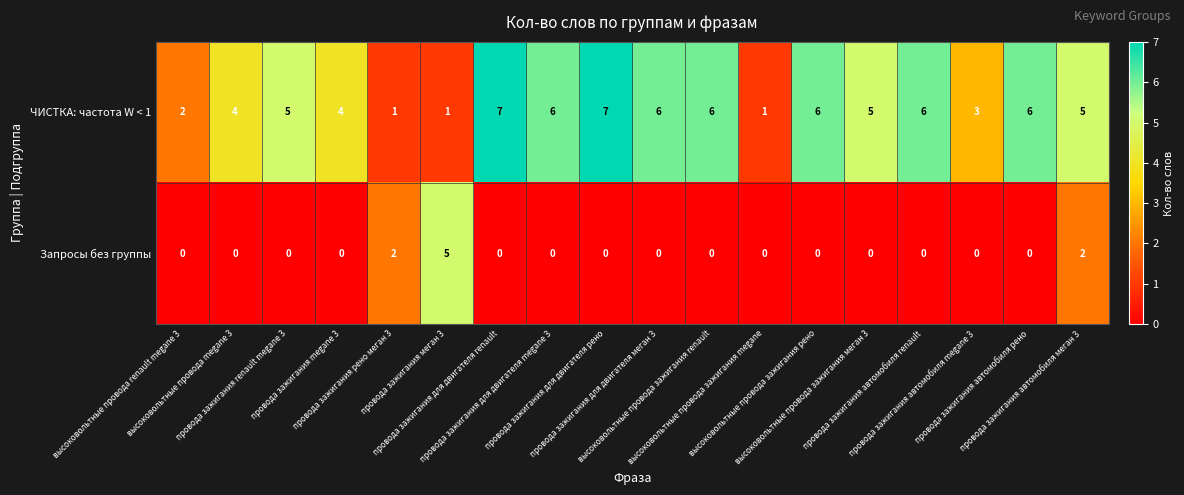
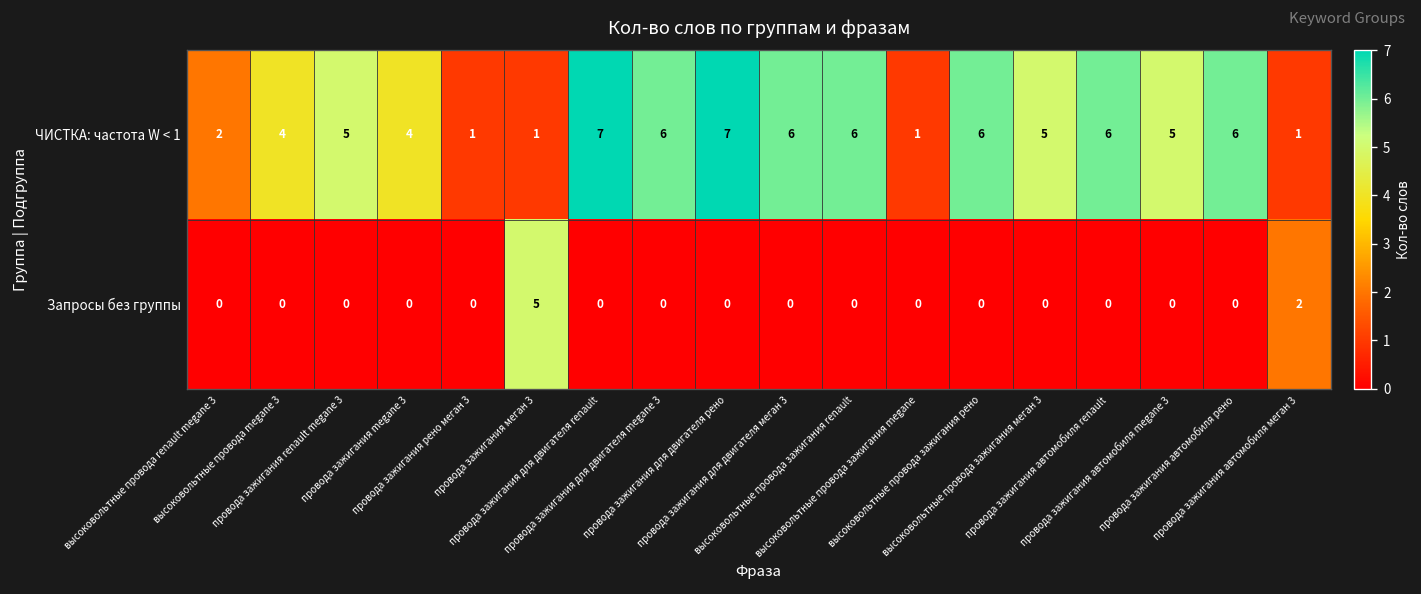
  {
    "ЧИСТКА: частота W < 1": {
      "высоковольтные провода renault megane 3": 2,
      "высоковольтные провода megane 3": 4,
      "провода зажигания renault megane 3": 5,
      "провода зажигания megane 3": 4,
      "провода зажигания рено меган 3": 1,
      "провода зажигания меган 3": 1,
      "провода зажигания для двигателя renault": 7,
      "провода зажигания для двигателя megane 3": 6,
      "провода зажигания для двигателя рено": 7,
      "провода зажигания для двигателя меган 3": 6,
      "высоковольтные провода зажигания renault": 6,
      "высоковольтные провода зажигания megane": 1,
      "высоковольтные провода зажигания рено": 6,
      "высоковольтные провода зажигания меган 3": 5,
      "провода зажигания автомобиля renault": 6,
-     "провода зажигания автомобиля megane 3": 3,
+     "провода зажигания автомобиля megane 3": 5,
      "провода зажигания автомобиля рено": 6,
-     "провода зажигания автомобиля меган 3": 5
+     "провода зажигания автомобиля меган 3": 1
    },
    "Запросы без группы": {
      "высоковольтные провода renault megane 3": 0,
      "высоковольтные провода megane 3": 0,
      "провода зажигания renault megane 3": 0,
      "провода зажигания megane 3": 0,
-     "провода зажигания рено меган 3": 2,
+     "провода зажигания рено меган 3": 0,
      "провода зажигания меган 3": 5,
      "провода зажигания для двигателя renault": 0,
      "провода зажигания для двигателя megane 3": 0,
      "провода зажигания для двигателя рено": 0,
      "провода зажигания для двигателя меган 3": 0,
      "высоковольтные провода зажигания renault": 0,
      "высоковольтные провода зажигания megane": 0,
      "высоковольтные провода зажигания рено": 0,
      "высоковольтные провода зажигания меган 3": 0,
      "провода зажигания автомобиля renault": 0,
      "провода зажигания автомобиля megane 3": 0,
      "провода зажигания автомобиля рено": 0,
      "провода зажигания автомобиля меган 3": 2
    }
  }
